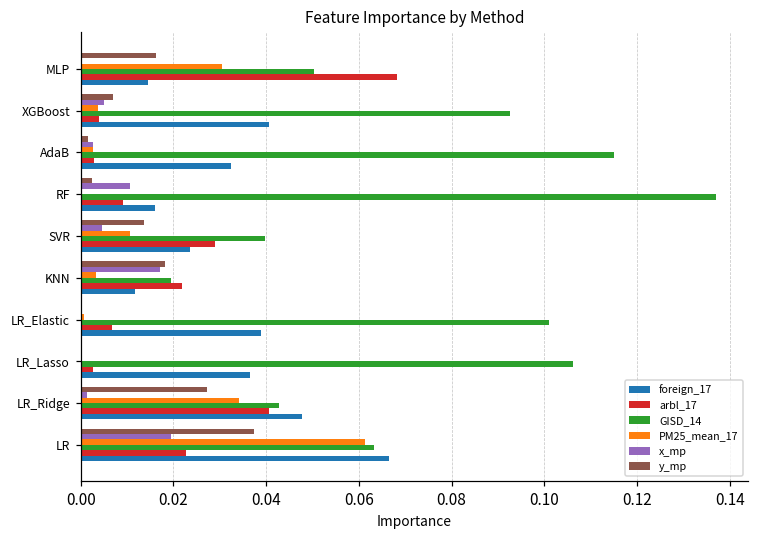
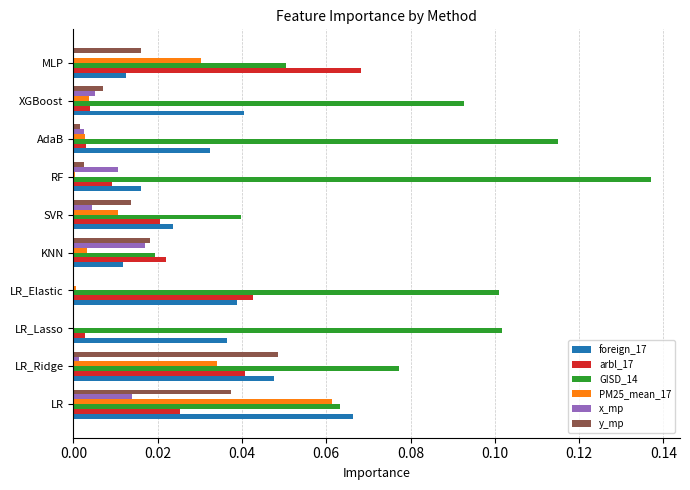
  {
    "foreign_17": {
-     "MLP": 0.015,
+     "MLP": 0.013,
      "XGBoost": 0.041,
      "AdaB": 0.032,
      "RF": 0.016,
      "SVR": 0.024,
      "KNN": 0.012,
      "LR_Elastic": 0.039,
      "LR_Lasso": 0.037,
      "LR_Ridge": 0.048,
      "LR": 0.066
    },
    "arbl_17": {
      "MLP": 0.068,
      "XGBoost": 0.004,
      "AdaB": 0.003,
      "RF": 0.009,
-     "SVR": 0.029,
+     "SVR": 0.021,
      "KNN": 0.022,
-     "LR_Elastic": 0.007,
+     "LR_Elastic": 0.043,
      "LR_Lasso": 0.003,
      "LR_Ridge": 0.041,
-     "LR": 0.023
+     "LR": 0.025
    },
    "GISD_14": {
      "MLP": 0.050,
      "XGBoost": 0.093,
      "AdaB": 0.115,
      "RF": 0.137,
      "SVR": 0.040,
      "KNN": 0.019,
      "LR_Elastic": 0.101,
-     "LR_Lasso": 0.106,
-     "LR_Ridge": 0.043,
+     "LR_Lasso": 0.102,
+     "LR_Ridge": 0.077,
      "LR": 0.063
    },
    "PM25_mean_17": {
      "MLP": 0.030,
      "XGBoost": 0.004,
      "AdaB": 0.003,
      "SVR": 0.011,
      "KNN": 0.003,
      "LR_Elastic": 0.001,
      "LR_Ridge": 0.034,
      "LR": 0.061
    },
    "x_mp": {
      "XGBoost": 0.005,
      "AdaB": 0.003,
      "RF": 0.011,
      "SVR": 0.004,
      "KNN": 0.017,
      "LR_Elastic": 0.000,
      "LR_Lasso": 0.000,
      "LR_Ridge": 0.001,
-     "LR": 0.019
+     "LR": 0.014
    },
    "y_mp": {
      "MLP": 0.016,
      "XGBoost": 0.007,
      "AdaB": 0.002,
      "RF": 0.002,
      "SVR": 0.014,
      "KNN": 0.018,
      "LR_Elastic": 0.000,
      "LR_Lasso": 0.000,
-     "LR_Ridge": 0.027,
+     "LR_Ridge": 0.049,
      "LR": 0.037
    }
  }
